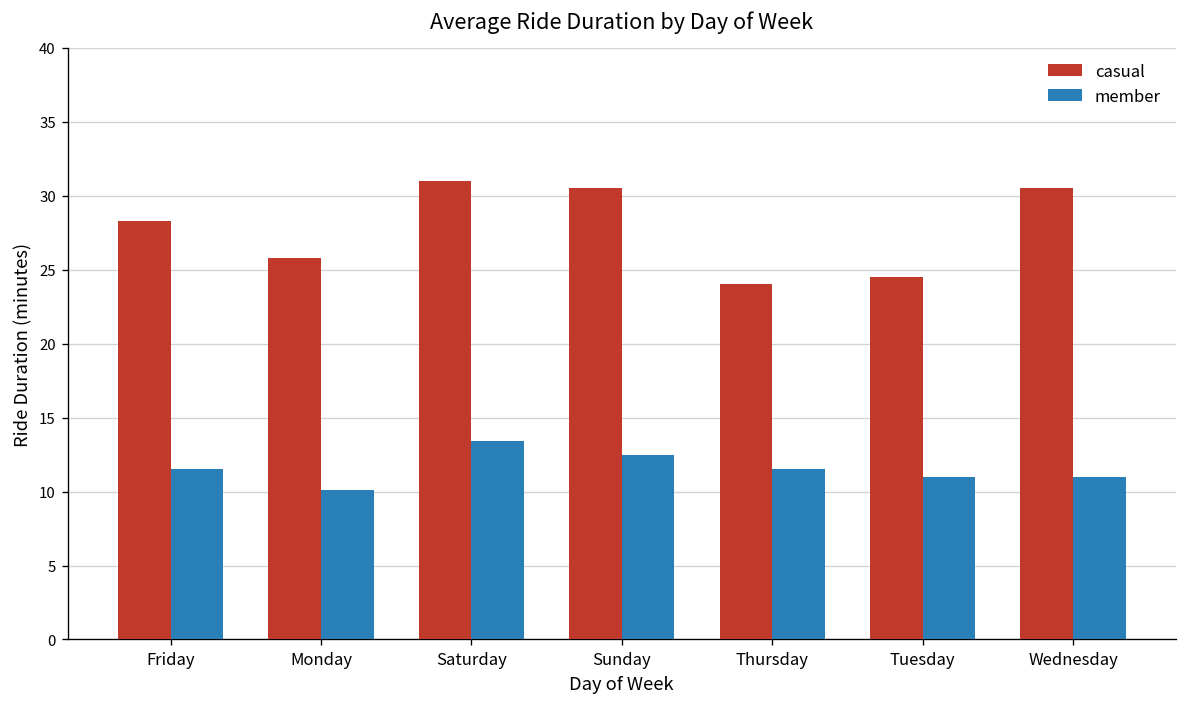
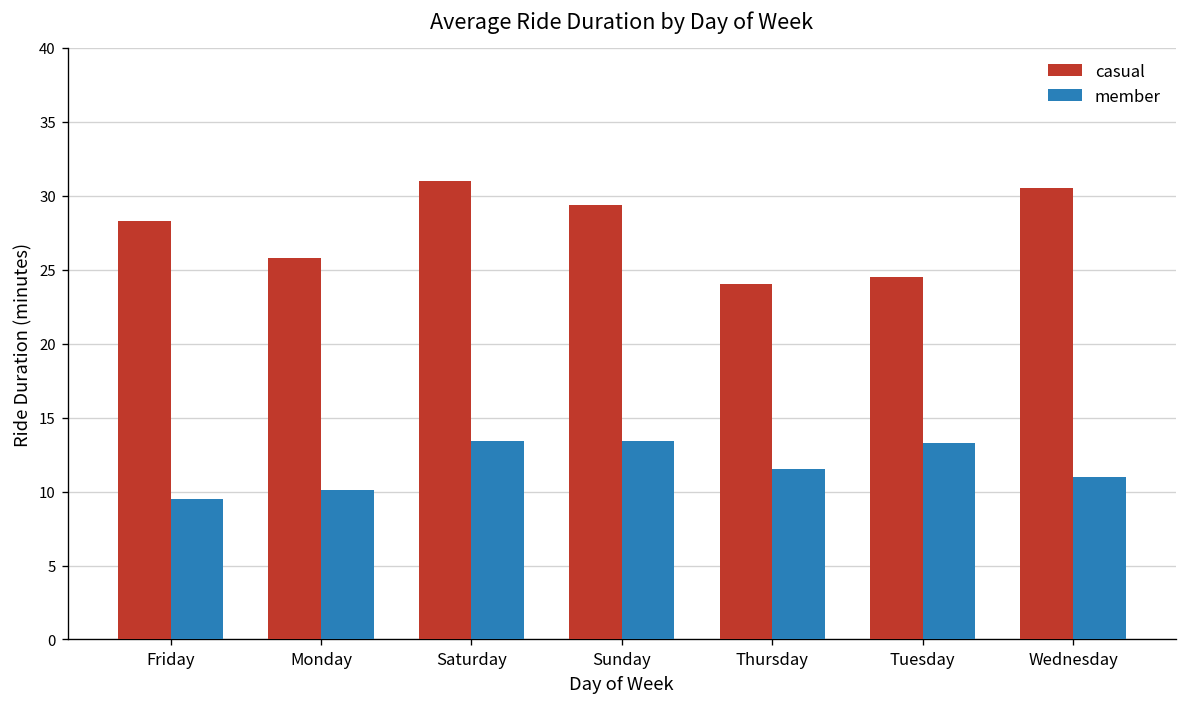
  {
    "casual": {
      "Friday": 28.3,
      "Monday": 25.8,
      "Saturday": 31.0,
-     "Sunday": 30.5,
+     "Sunday": 29.4,
      "Thursday": 24.0,
      "Tuesday": 24.5,
      "Wednesday": 30.5
    },
    "member": {
-     "Friday": 11.5,
+     "Friday": 9.5,
      "Monday": 10.1,
      "Saturday": 13.4,
-     "Sunday": 12.5,
+     "Sunday": 13.4,
      "Thursday": 11.5,
-     "Tuesday": 11.0,
+     "Tuesday": 13.3,
      "Wednesday": 11.0
    }
  }
